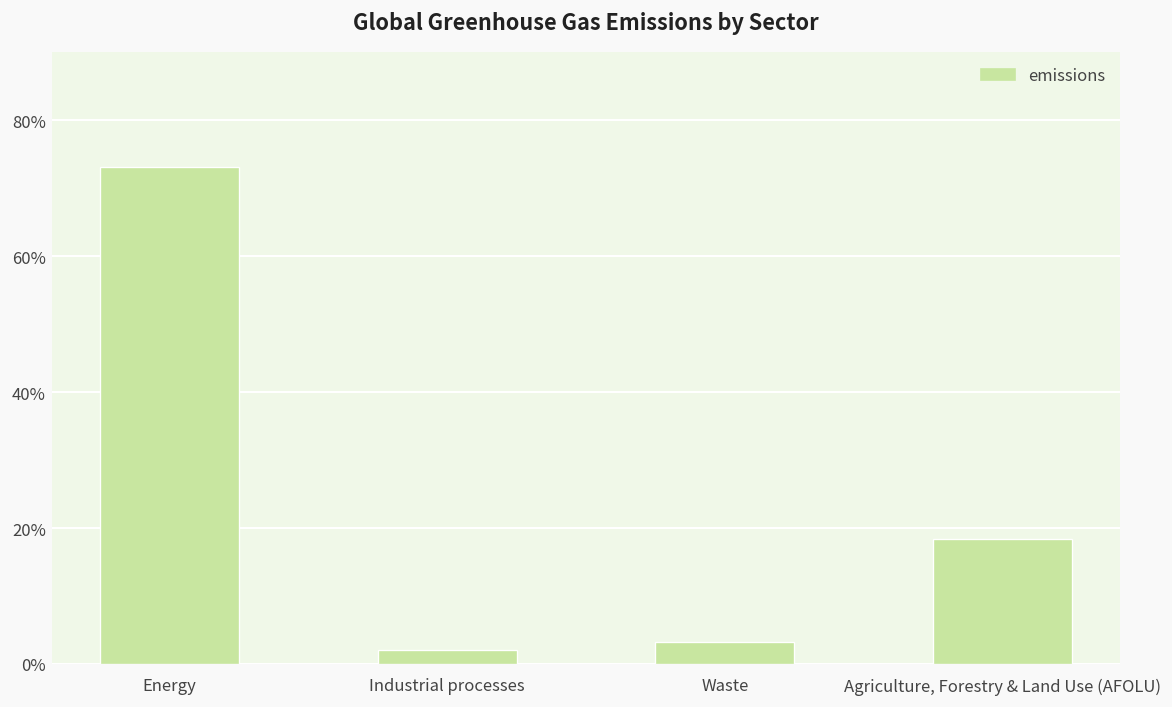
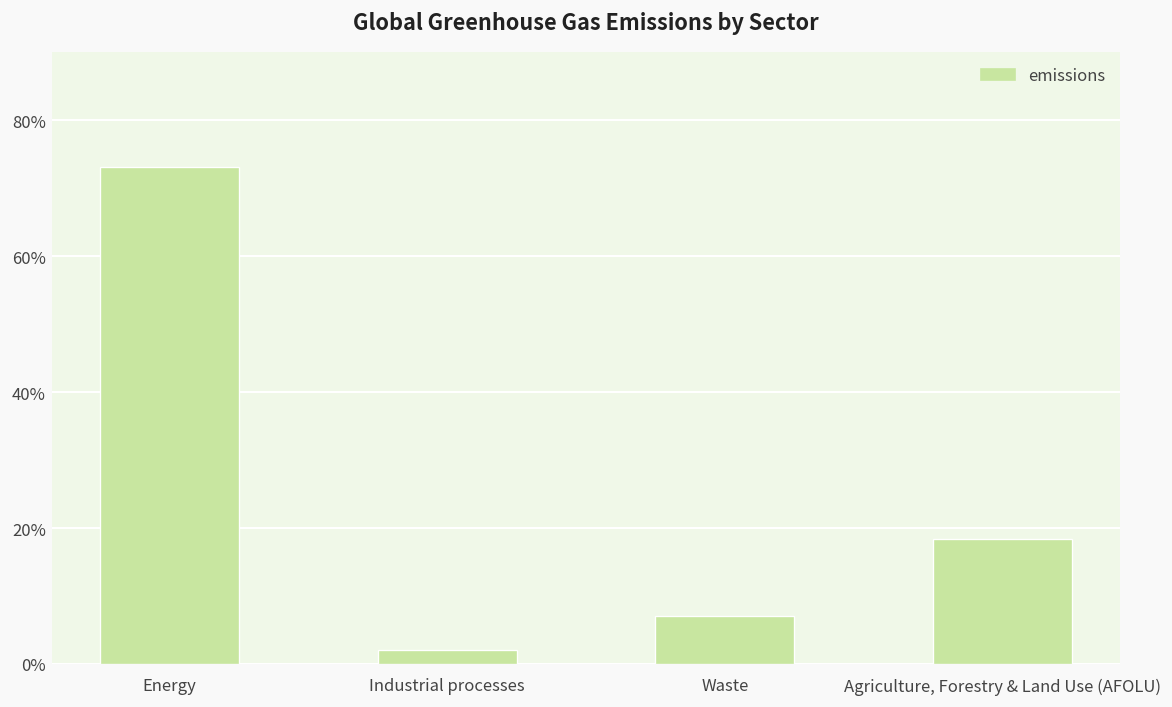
  {
    "Energy": "73%",
    "Industrial processes": "2%",
-   "Waste": "3%",
+   "Waste": "7%",
    "Agriculture, Forestry & Land Use (AFOLU)": "18%"
  }
